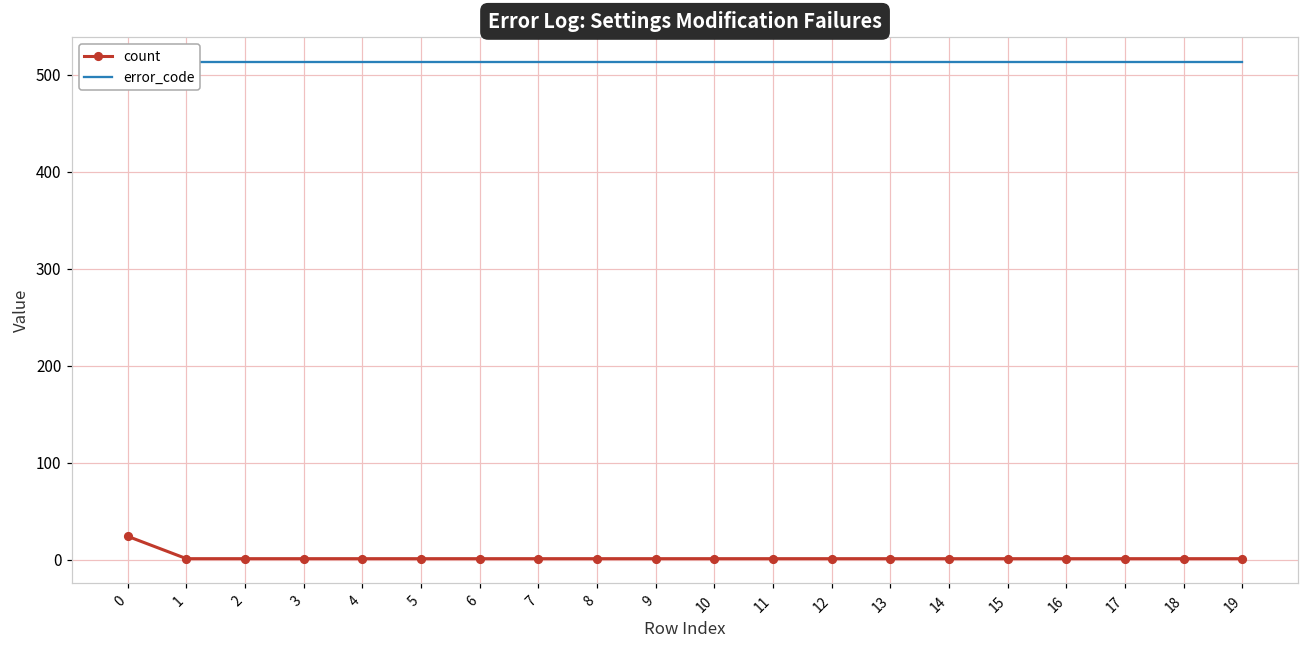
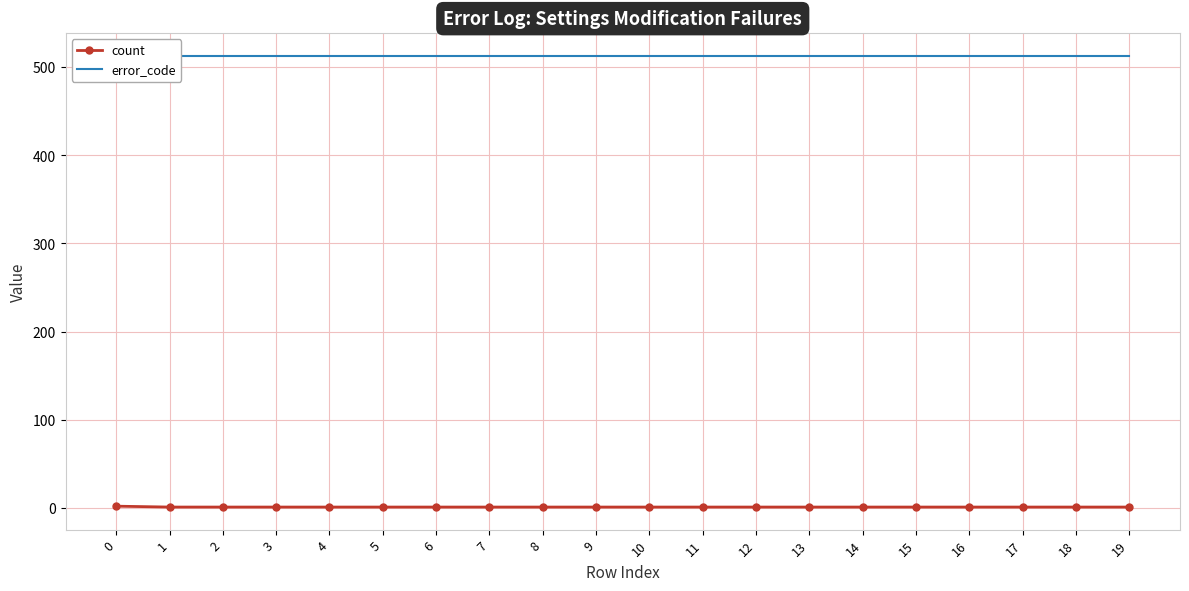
  {
    "count": {
-     "0": 20,
+     "0": 0,
      "1": 0,
      "2": 0,
      "3": 0,
      "4": 0,
      "5": 0,
      "6": 0,
      "7": 0,
      "8": 0,
      "9": 0,
      "10": 0,
      "11": 0,
      "12": 0,
      "13": 0,
      "14": 0,
      "15": 0,
      "16": 0,
      "17": 0,
      "18": 0,
      "19": 0
    },
    "error_code": {
      "2": 510,
      "3": 510,
      "4": 510,
      "5": 510,
      "6": 510,
      "7": 510,
      "8": 510,
      "9": 510,
      "10": 510,
      "11": 510,
      "12": 510,
      "13": 510,
      "14": 510,
      "15": 510,
      "16": 510,
      "17": 510,
      "18": 510,
      "19": 510
    }
  }
